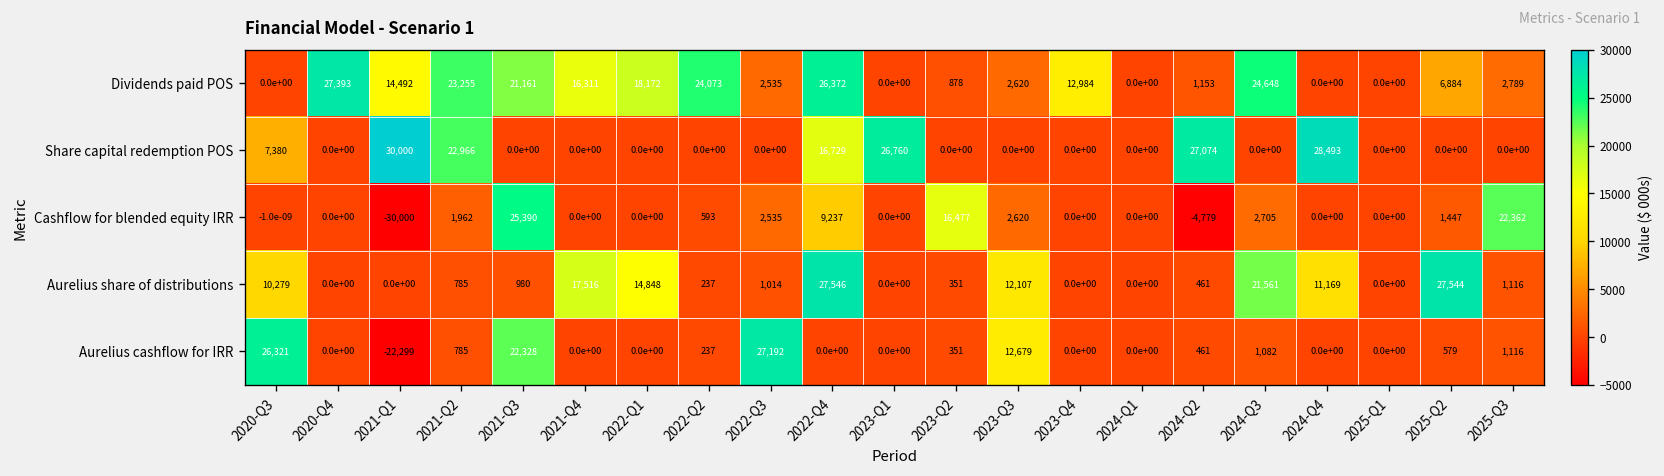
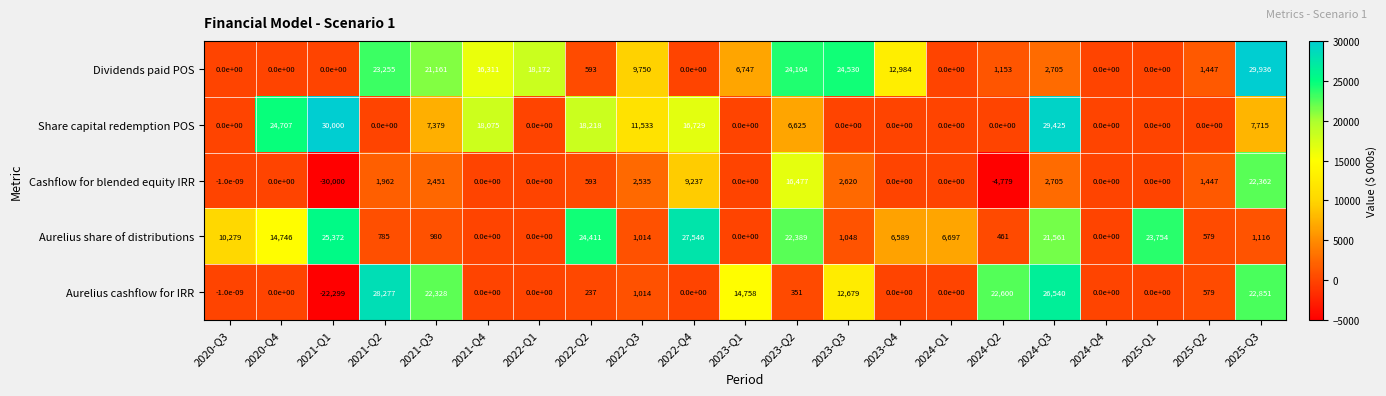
  {
    "Dividends paid POS": {
      "2020-Q3": "0.0e+00",
-     "2020-Q4": "27,393",
-     "2021-Q1": "14,492",
+     "2020-Q4": "0.0e+00",
+     "2021-Q1": "0.0e+00",
      "2021-Q2": "23,255",
      "2021-Q3": "21,161",
      "2021-Q4": "16,311",
      "2022-Q1": "18,172",
-     "2022-Q2": "24,073",
-     "2022-Q3": "2,535",
-     "2022-Q4": "26,372",
-     "2023-Q1": "0.0e+00",
-     "2023-Q2": "878",
-     "2023-Q3": "2,620",
+     "2022-Q2": "593",
+     "2022-Q3": "9,750",
+     "2022-Q4": "0.0e+00",
+     "2023-Q1": "6,747",
+     "2023-Q2": "24,104",
+     "2023-Q3": "24,530",
      "2023-Q4": "12,984",
      "2024-Q1": "0.0e+00",
      "2024-Q2": "1,153",
-     "2024-Q3": "24,648",
+     "2024-Q3": "2,705",
      "2024-Q4": "0.0e+00",
      "2025-Q1": "0.0e+00",
-     "2025-Q2": "6,884",
-     "2025-Q3": "2,789"
+     "2025-Q2": "1,447",
+     "2025-Q3": "29,936"
    },
    "Share capital redemption POS": {
-     "2020-Q3": "7,380",
-     "2020-Q4": "0.0e+00",
+     "2020-Q3": "0.0e+00",
+     "2020-Q4": "24,707",
      "2021-Q1": "30,000",
-     "2021-Q2": "22,966",
-     "2021-Q3": "0.0e+00",
-     "2021-Q4": "0.0e+00",
+     "2021-Q2": "0.0e+00",
+     "2021-Q3": "7,379",
+     "2021-Q4": "18,075",
      "2022-Q1": "0.0e+00",
-     "2022-Q2": "0.0e+00",
-     "2022-Q3": "0.0e+00",
+     "2022-Q2": "18,218",
+     "2022-Q3": "11,533",
      "2022-Q4": "16,729",
-     "2023-Q1": "26,760",
-     "2023-Q2": "0.0e+00",
+     "2023-Q1": "0.0e+00",
+     "2023-Q2": "6,625",
      "2023-Q3": "0.0e+00",
      "2023-Q4": "0.0e+00",
      "2024-Q1": "0.0e+00",
-     "2024-Q2": "27,074",
-     "2024-Q3": "0.0e+00",
-     "2024-Q4": "28,493",
+     "2024-Q2": "0.0e+00",
+     "2024-Q3": "29,425",
+     "2024-Q4": "0.0e+00",
      "2025-Q1": "0.0e+00",
      "2025-Q2": "0.0e+00",
-     "2025-Q3": "0.0e+00"
+     "2025-Q3": "7,715"
    },
    "Cashflow for blended equity IRR": {
      "2020-Q3": "-1.0e-09",
      "2020-Q4": "0.0e+00",
      "2021-Q1": "-30,000",
      "2021-Q2": "1,962",
-     "2021-Q3": "25,390",
+     "2021-Q3": "2,451",
      "2021-Q4": "0.0e+00",
      "2022-Q1": "0.0e+00",
      "2022-Q2": "593",
      "2022-Q3": "2,535",
      "2022-Q4": "9,237",
      "2023-Q1": "0.0e+00",
      "2023-Q2": "16,477",
      "2023-Q3": "2,620",
      "2023-Q4": "0.0e+00",
      "2024-Q1": "0.0e+00",
      "2024-Q2": "-4,779",
      "2024-Q3": "2,705",
      "2024-Q4": "0.0e+00",
      "2025-Q1": "0.0e+00",
      "2025-Q2": "1,447",
      "2025-Q3": "22,362"
    },
    "Aurelius share of distributions": {
      "2020-Q3": "10,279",
-     "2020-Q4": "0.0e+00",
-     "2021-Q1": "0.0e+00",
+     "2020-Q4": "14,746",
+     "2021-Q1": "25,372",
      "2021-Q2": "785",
      "2021-Q3": "980",
-     "2021-Q4": "17,516",
-     "2022-Q1": "14,848",
-     "2022-Q2": "237",
+     "2021-Q4": "0.0e+00",
+     "2022-Q1": "0.0e+00",
+     "2022-Q2": "24,411",
      "2022-Q3": "1,014",
      "2022-Q4": "27,546",
      "2023-Q1": "0.0e+00",
-     "2023-Q2": "351",
-     "2023-Q3": "12,107",
-     "2023-Q4": "0.0e+00",
-     "2024-Q1": "0.0e+00",
+     "2023-Q2": "22,389",
+     "2023-Q3": "1,048",
+     "2023-Q4": "6,589",
+     "2024-Q1": "6,697",
      "2024-Q2": "461",
      "2024-Q3": "21,561",
-     "2024-Q4": "11,169",
-     "2025-Q1": "0.0e+00",
-     "2025-Q2": "27,544",
+     "2024-Q4": "0.0e+00",
+     "2025-Q1": "23,754",
+     "2025-Q2": "579",
      "2025-Q3": "1,116"
    },
    "Aurelius cashflow for IRR": {
-     "2020-Q3": "26,321",
+     "2020-Q3": "-1.0e-09",
      "2020-Q4": "0.0e+00",
      "2021-Q1": "-22,299",
-     "2021-Q2": "785",
+     "2021-Q2": "28,277",
      "2021-Q3": "22,328",
      "2021-Q4": "0.0e+00",
      "2022-Q1": "0.0e+00",
      "2022-Q2": "237",
-     "2022-Q3": "27,192",
+     "2022-Q3": "1,014",
      "2022-Q4": "0.0e+00",
-     "2023-Q1": "0.0e+00",
+     "2023-Q1": "14,758",
      "2023-Q2": "351",
      "2023-Q3": "12,679",
      "2023-Q4": "0.0e+00",
      "2024-Q1": "0.0e+00",
-     "2024-Q2": "461",
-     "2024-Q3": "1,082",
+     "2024-Q2": "22,600",
+     "2024-Q3": "26,540",
      "2024-Q4": "0.0e+00",
      "2025-Q1": "0.0e+00",
      "2025-Q2": "579",
-     "2025-Q3": "1,116"
+     "2025-Q3": "22,851"
    }
  }
